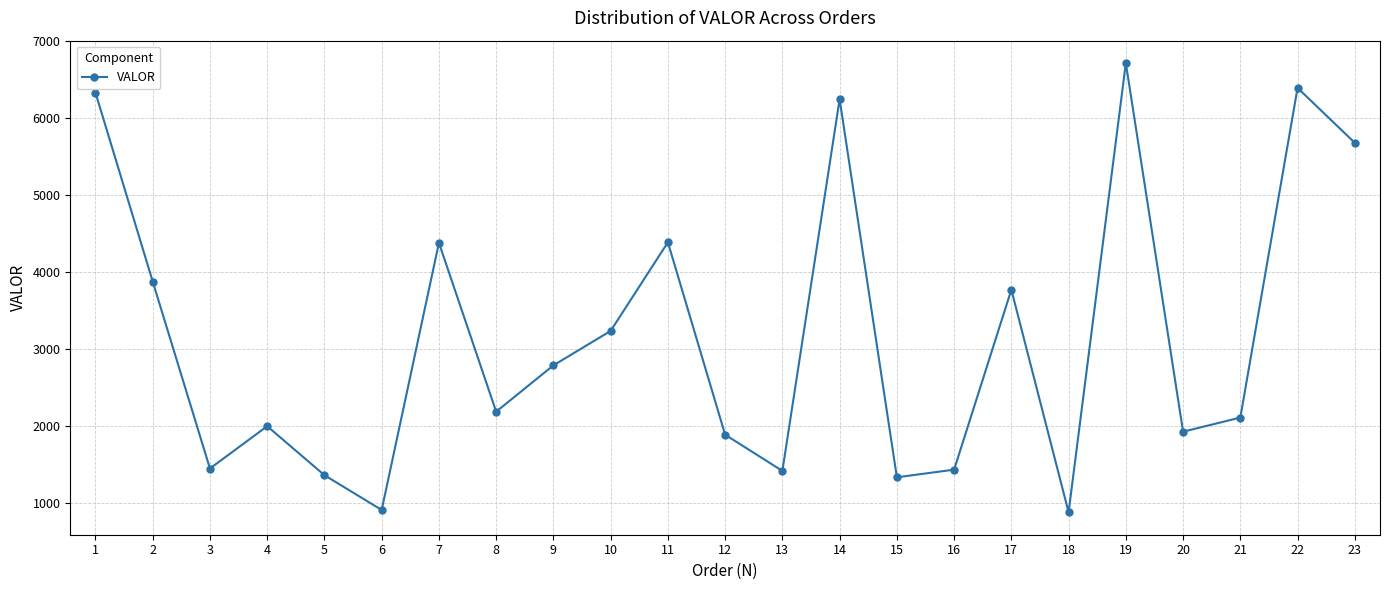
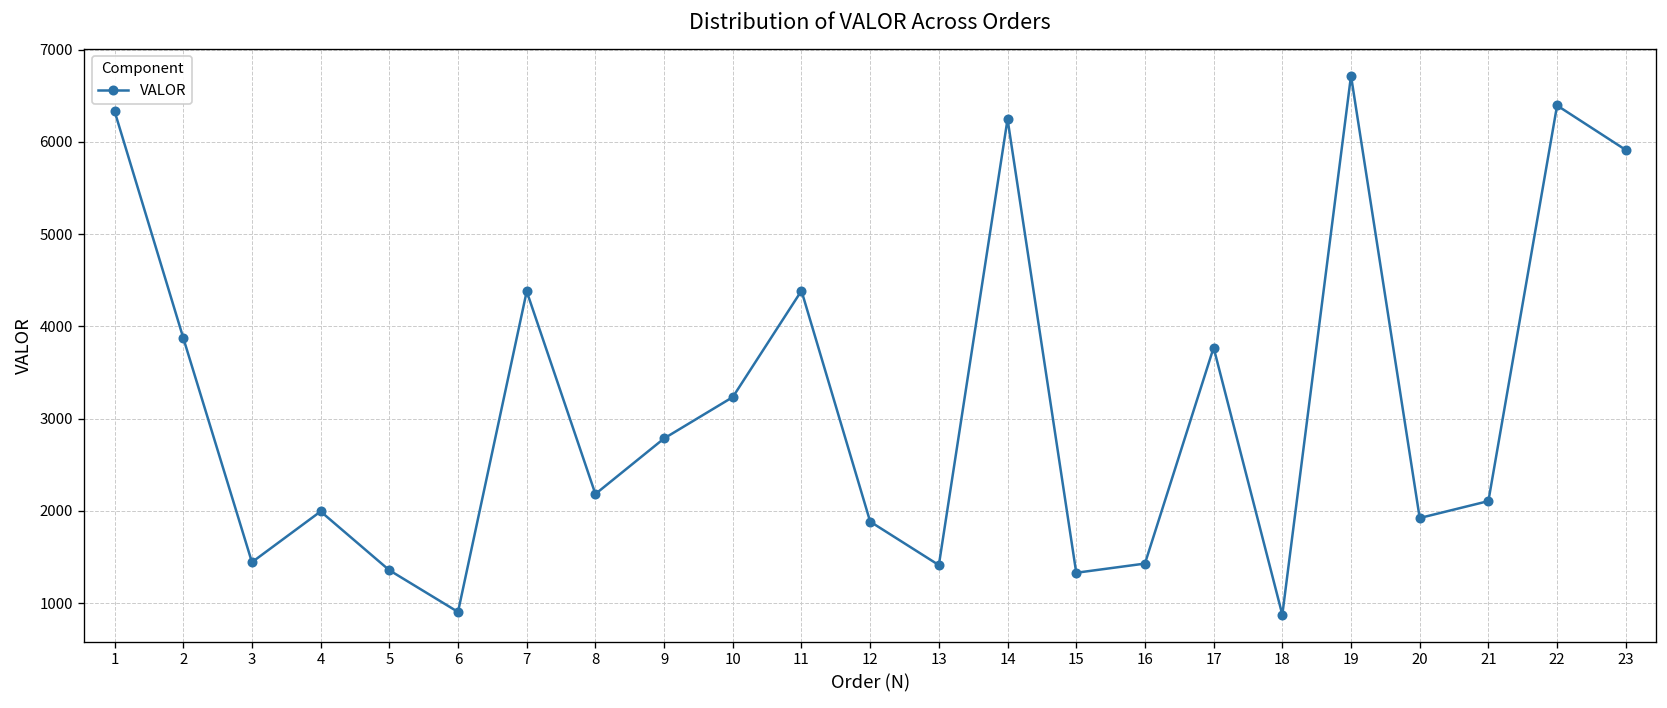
  {
    "1": 6300,
    "2": 3900,
    "3": 1400,
    "4": 2000,
    "5": 1400,
    "6": 900,
    "7": 4400,
    "8": 2200,
    "9": 2800,
    "10": 3200,
    "11": 4400,
    "12": 1900,
    "13": 1400,
    "14": 6200,
    "15": 1300,
    "16": 1400,
    "17": 3800,
    "18": 900,
    "19": 6700,
    "20": 1900,
    "21": 2100,
    "22": 6400,
-   "23": 5700
+   "23": 5900
  }
